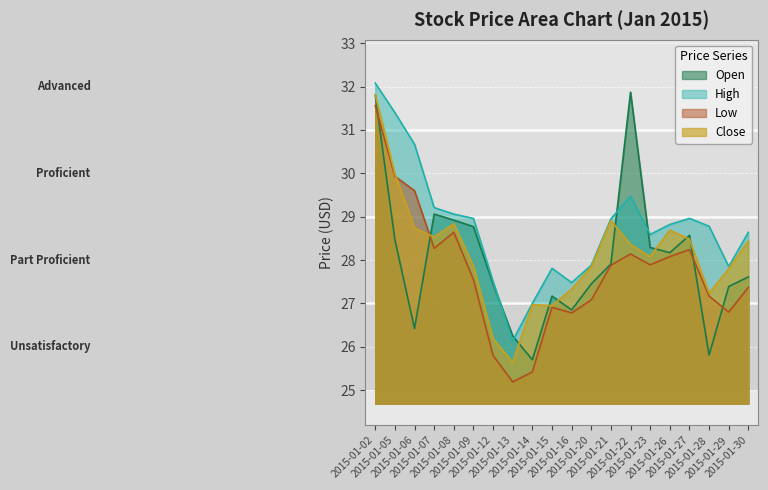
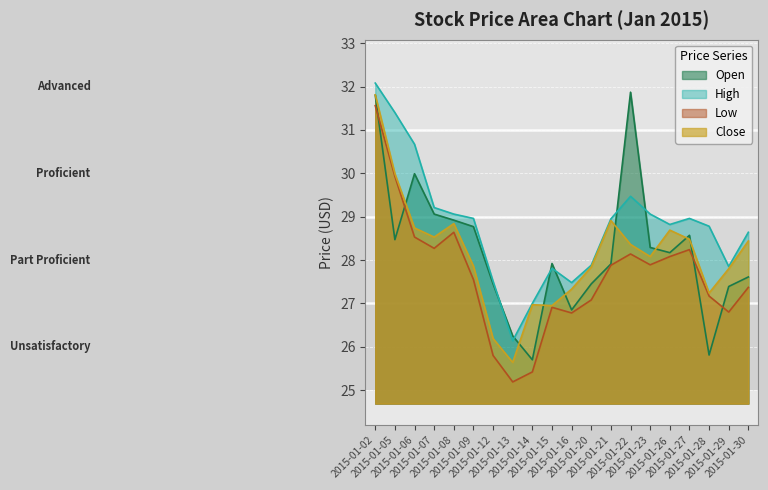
  {
    "Open": {
      "2015-01-05": 28.5,
-     "2015-01-06": 26.4,
+     "2015-01-06": 30.0,
      "2015-01-07": 29.1,
      "2015-01-08": 28.9,
      "2015-01-09": 28.8,
      "2015-01-12": 27.5,
      "2015-01-13": 26.3,
      "2015-01-14": 25.7,
-     "2015-01-15": 27.2,
+     "2015-01-15": 27.9,
      "2015-01-16": 26.9,
      "2015-01-20": 27.5,
      "2015-01-22": 31.9,
      "2015-01-23": 28.3,
      "2015-01-26": 28.2,
      "2015-01-27": 28.6,
      "2015-01-28": 25.8,
      "2015-01-29": 27.4,
      "2015-01-30": 27.6
    },
    "High": {
      "2015-01-02": 32.1,
      "2015-01-05": 31.4,
      "2015-01-06": 30.7,
      "2015-01-07": 29.2,
      "2015-01-08": 29.1,
      "2015-01-09": 29.0,
      "2015-01-12": 27.5,
      "2015-01-13": 26.1,
      "2015-01-15": 27.8,
      "2015-01-16": 27.5,
      "2015-01-22": 29.5,
-     "2015-01-23": 28.6,
+     "2015-01-23": 29.1,
      "2015-01-26": 28.8,
      "2015-01-27": 29.0,
      "2015-01-28": 28.8,
      "2015-01-30": 28.6
    },
    "Low": {
      "2015-01-02": 31.6,
      "2015-01-05": 29.9,
-     "2015-01-06": 29.6,
+     "2015-01-06": 28.5,
      "2015-01-07": 28.3,
      "2015-01-08": 28.6,
      "2015-01-09": 27.6,
      "2015-01-12": 25.8,
      "2015-01-13": 25.2,
      "2015-01-14": 25.4,
      "2015-01-16": 26.8,
      "2015-01-20": 27.1,
      "2015-01-22": 28.1,
      "2015-01-23": 27.9,
      "2015-01-26": 28.1,
      "2015-01-27": 28.2,
      "2015-01-28": 27.2,
      "2015-01-29": 26.8,
      "2015-01-30": 27.4
    },
    "Close": {
      "2015-01-05": 30.0,
      "2015-01-06": 28.7,
      "2015-01-07": 28.5,
      "2015-01-08": 28.8,
      "2015-01-09": 27.9,
      "2015-01-12": 26.2,
      "2015-01-13": 25.6,
      "2015-01-16": 27.3,
      "2015-01-22": 28.4,
      "2015-01-23": 28.1,
      "2015-01-26": 28.7,
      "2015-01-27": 28.5,
      "2015-01-28": 27.2,
      "2015-01-30": 28.4
    }
  }
